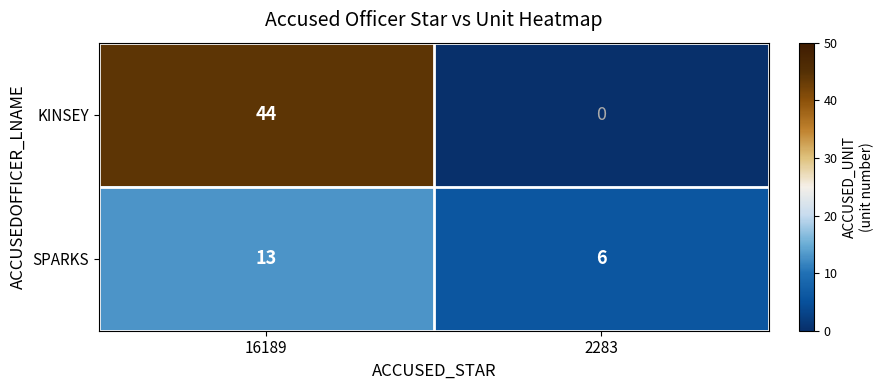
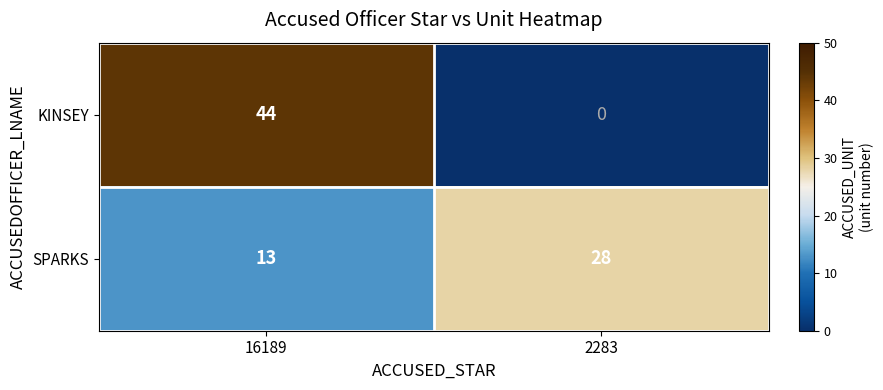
  {
    "KINSEY": {
      "16189": 44,
      "2283": 0
    },
    "SPARKS": {
      "16189": 13,
-     "2283": 6
+     "2283": 28
    }
  }
